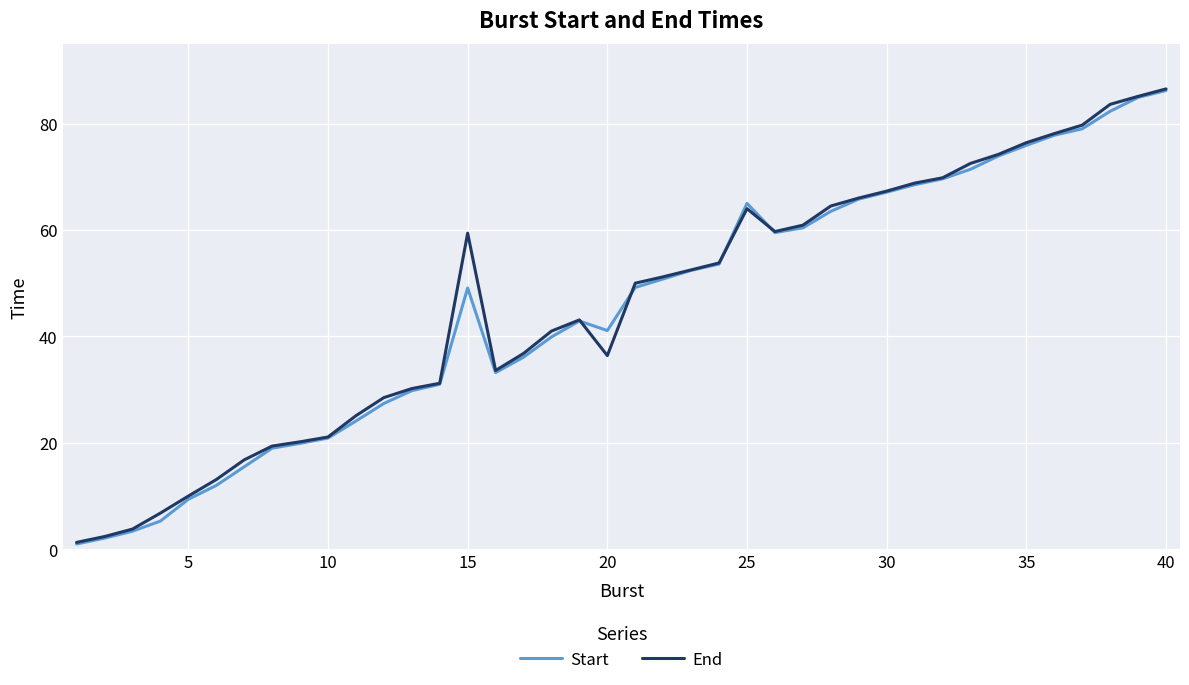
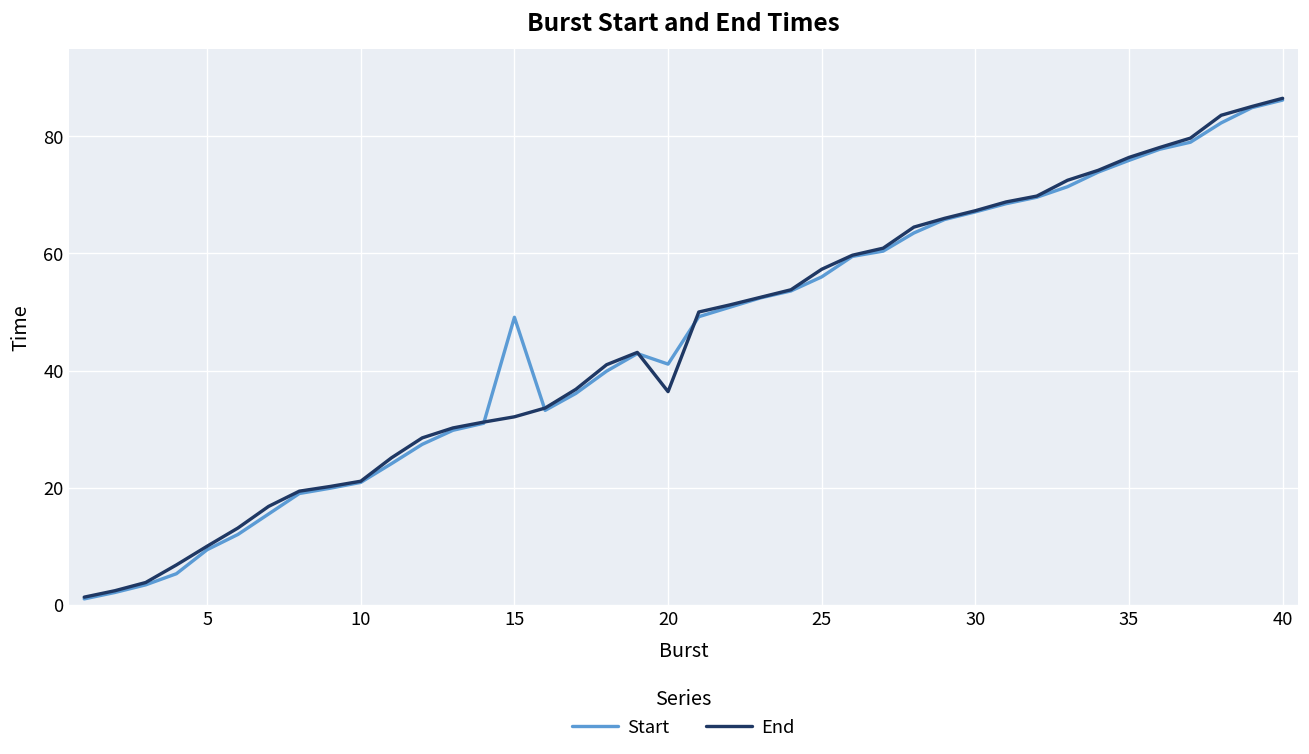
  {
    "Start": {
      "5": 9,
      "15": 49,
      "20": 41,
-     "25": 65,
+     "25": 56,
      "35": 76
    },
    "End": {
      "5": 10,
-     "15": 59,
+     "15": 32,
      "20": 36,
-     "25": 64,
+     "25": 57,
      "35": 76
    }
  }
